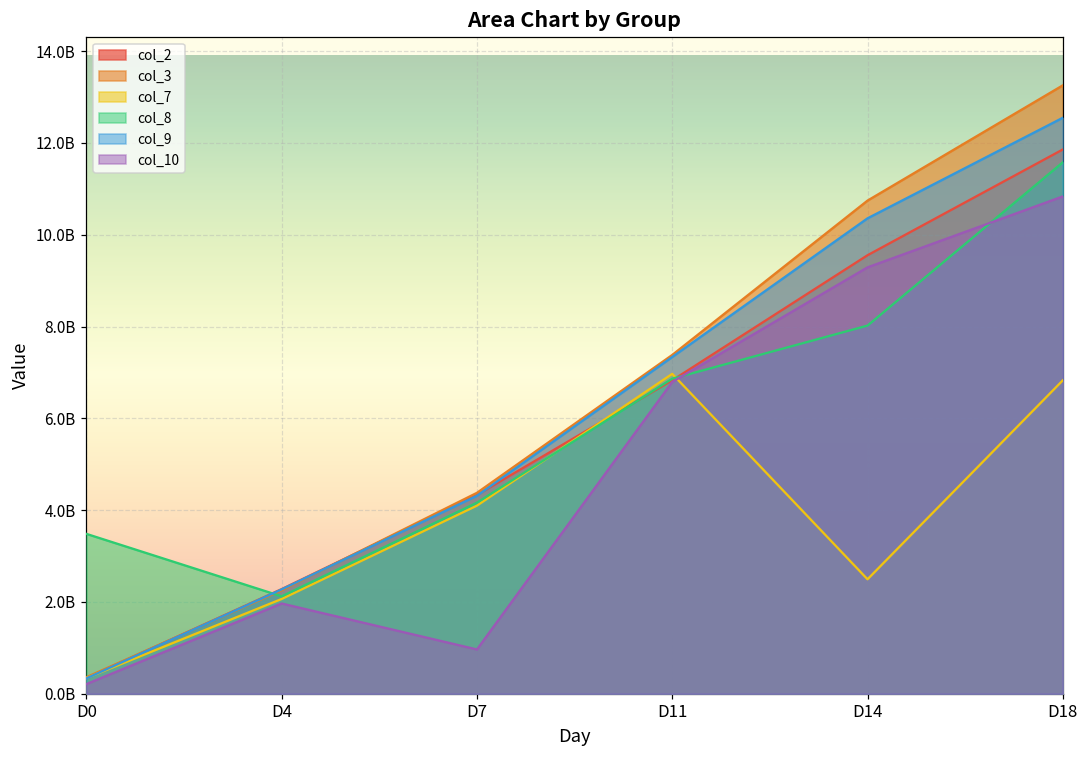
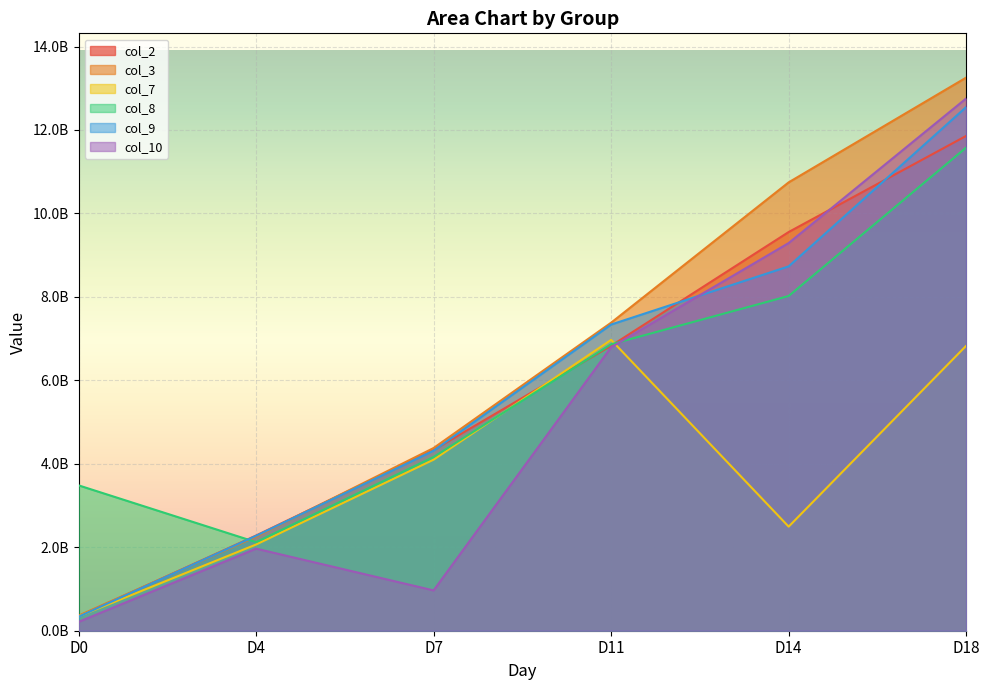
  {
    "col_7": {
      "D7": 4100000000,
      "D11": 7000000000,
      "D14": 2500000000,
      "D18": 6800000000
    },
    "col_8": {
      "D0": 3500000000,
      "D7": 4200000000,
      "D14": 8000000000,
      "D18": 11600000000
    },
    "col_9": {
-     "D14": 10400000000,
+     "D14": 8700000000,
      "D18": 12500000000
    },
    "col_10": {
      "D0": 200000000,
      "D4": 2000000000,
      "D7": 1000000000,
      "D14": 9300000000,
-     "D18": 10800000000
+     "D18": 12800000000
    }
  }
